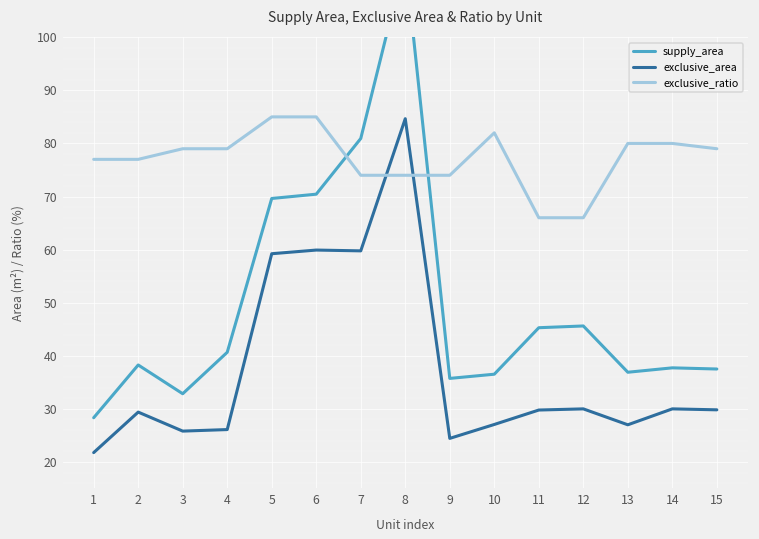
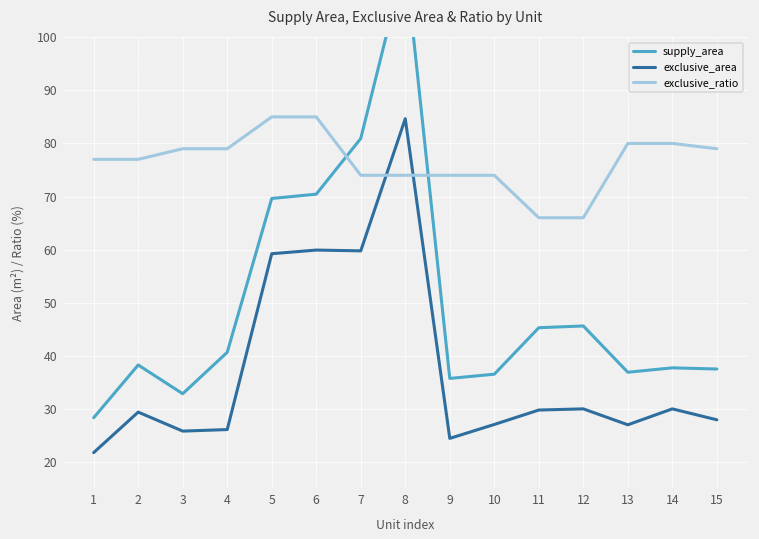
  {
    "supply_area": {
      "1": 28,
      "2": 38,
      "3": 33,
      "4": 41,
      "5": 70,
      "6": 70,
      "7": 81,
      "9": 36,
      "10": 37,
      "11": 45,
      "12": 46,
      "13": 37,
      "14": 38,
      "15": 38
    },
    "exclusive_area": {
      "1": 22,
      "2": 29,
      "3": 26,
      "4": 26,
      "5": 59,
      "6": 60,
      "7": 60,
      "8": 85,
      "9": 24,
      "10": 27,
      "11": 30,
      "12": 30,
      "13": 27,
      "14": 30,
-     "15": 30
+     "15": 28
    },
    "exclusive_ratio": {
      "1": 77,
      "2": 77,
      "3": 79,
      "4": 79,
      "5": 85,
      "6": 85,
      "7": 74,
      "8": 74,
      "9": 74,
-     "10": 82,
+     "10": 74,
      "11": 66,
      "12": 66,
      "13": 80,
      "14": 80,
      "15": 79
    }
  }
